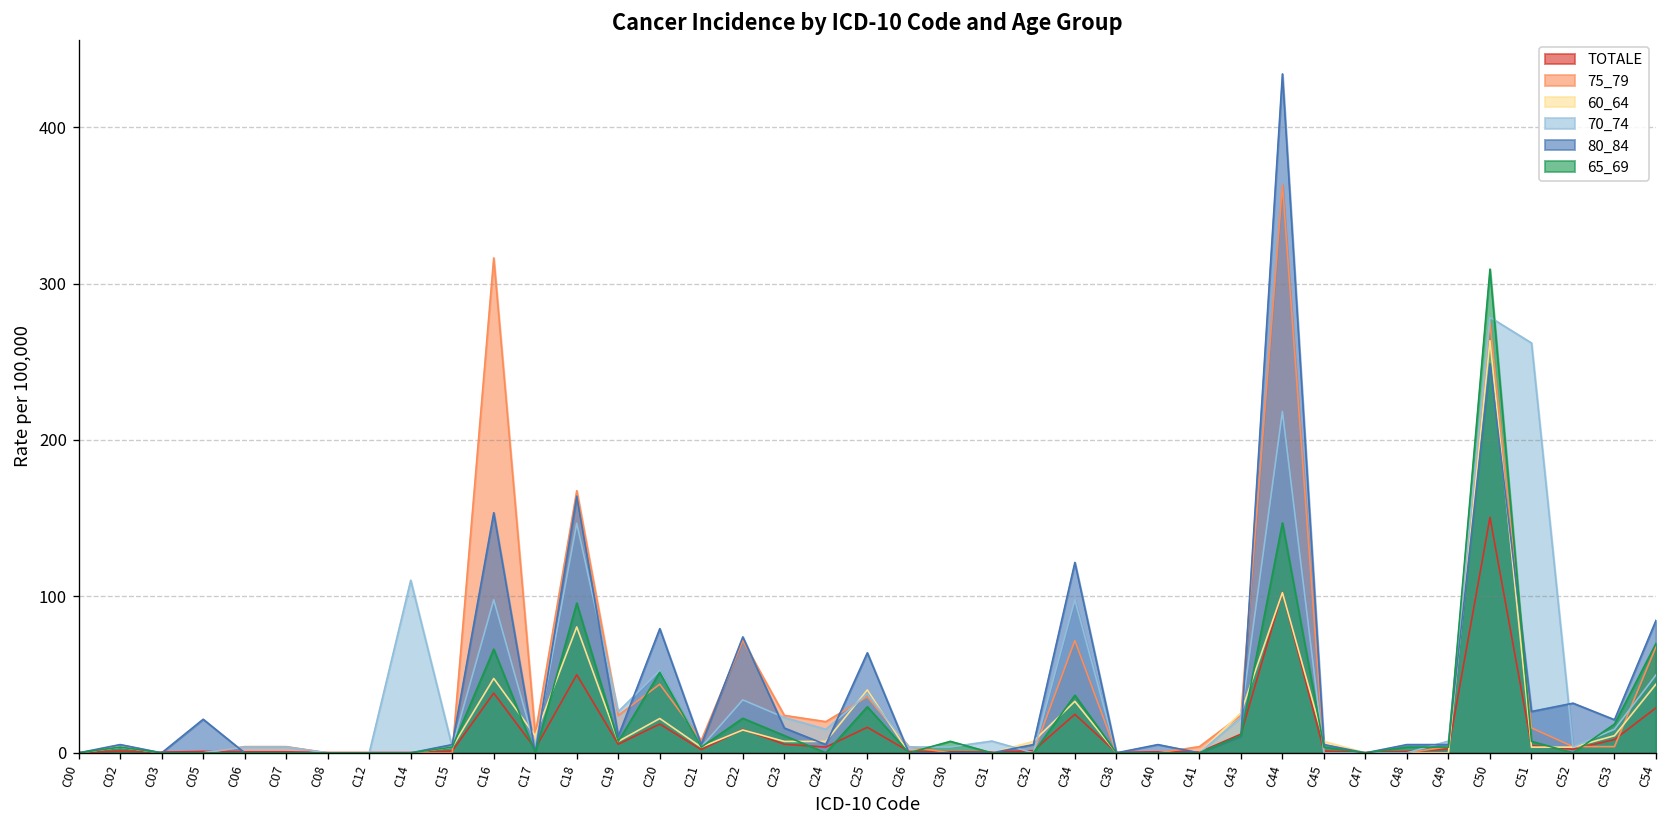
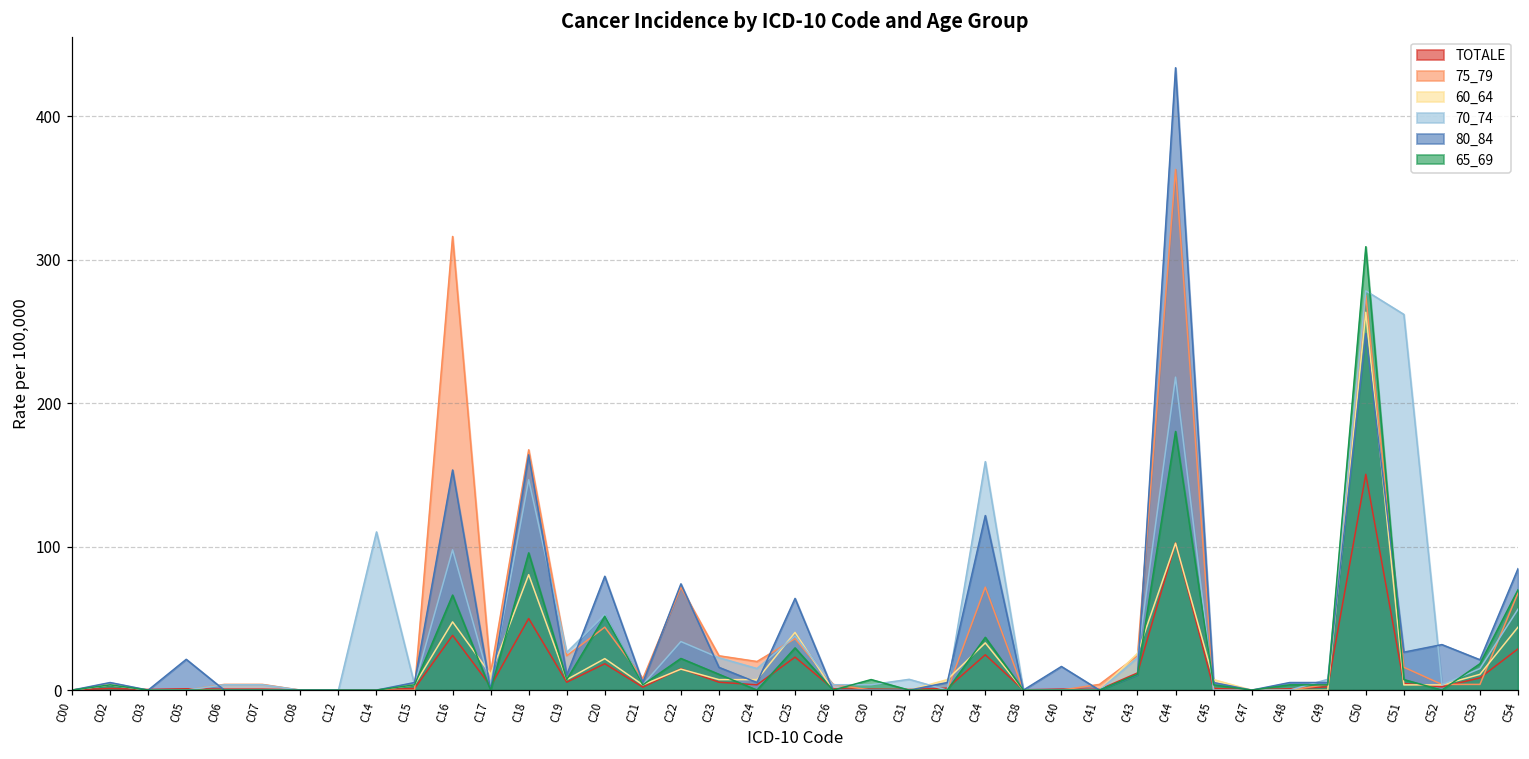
  {
    "TOTALE": {
      "C02": 1,
      "C16": 38,
      "C18": 50,
      "C20": 18,
-     "C25": 16,
+     "C25": 23,
      "C34": 25,
      "C50": 151,
      "C53": 9,
      "C54": 29
    },
    "75_79": {
      "C16": 316,
      "C18": 168,
      "C19": 24,
      "C20": 44,
      "C21": 8,
      "C22": 72,
      "C24": 20,
      "C34": 72,
      "C41": 4,
      "C44": 363,
      "C50": 275,
      "C51": 16,
      "C53": 4,
      "C54": 68
    },
    "60_64": {
      "C16": 48,
      "C18": 81,
      "C20": 22,
      "C24": 7,
      "C25": 40,
      "C32": 7,
      "C34": 33,
      "C45": 7,
      "C49": 0,
      "C50": 263,
      "C53": 11,
      "C54": 44
    },
    "70_74": {
      "C14": 110,
      "C16": 98,
      "C18": 147,
      "C19": 26,
      "C22": 34,
      "C24": 15,
      "C30": 4,
      "C31": 8,
-     "C34": 98,
+     "C34": 159,
      "C44": 218,
      "C49": 8,
      "C50": 278,
      "C51": 262,
      "C53": 15,
-     "C54": 50
+     "C54": 56
    },
    "80_84": {
      "C05": 21,
      "C16": 153,
      "C18": 164,
      "C19": 11,
      "C20": 79,
      "C22": 74,
      "C23": 16,
      "C25": 64,
      "C32": 5,
      "C34": 122,
-     "C40": 5,
+     "C40": 16,
      "C44": 434,
      "C50": 249,
      "C51": 26,
      "C52": 32,
      "C53": 21,
      "C54": 85
    },
    "65_69": {
      "C16": 66,
      "C18": 96,
      "C22": 22,
      "C23": 11,
      "C24": 0,
      "C25": 29,
      "C30": 7,
      "C34": 37,
-     "C44": 147,
+     "C44": 180,
      "C50": 309,
      "C51": 7,
      "C52": 0,
      "C53": 18,
      "C54": 70
    }
  }
